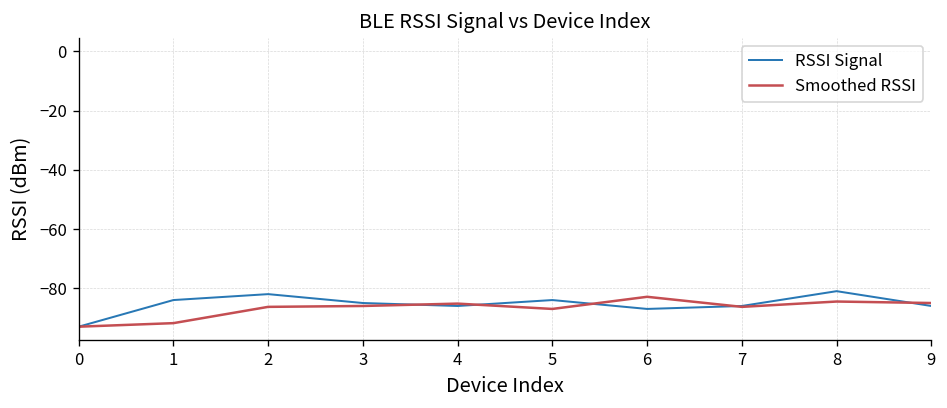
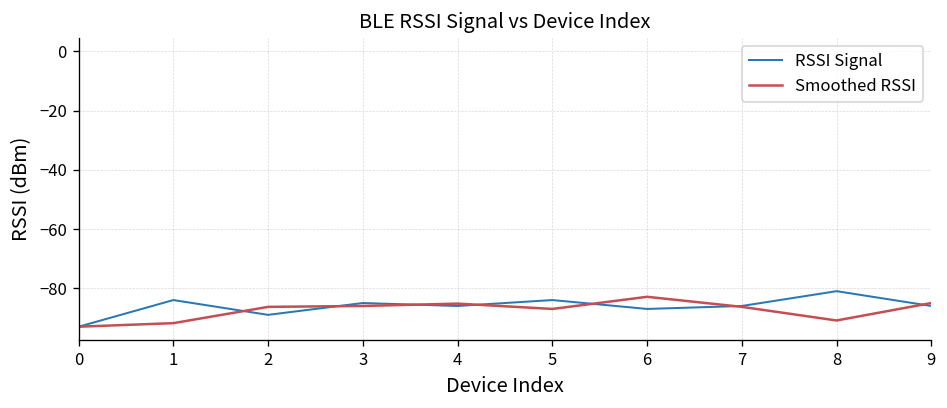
  {
    "RSSI Signal": {
      "1": -84,
-     "2": -82,
+     "2": -89,
      "5": -84,
      "6": -87,
      "8": -81
    },
    "Smoothed RSSI": {
      "1": -92,
      "2": -86,
      "5": -87,
      "6": -83,
-     "8": -85
+     "8": -91
    }
  }
